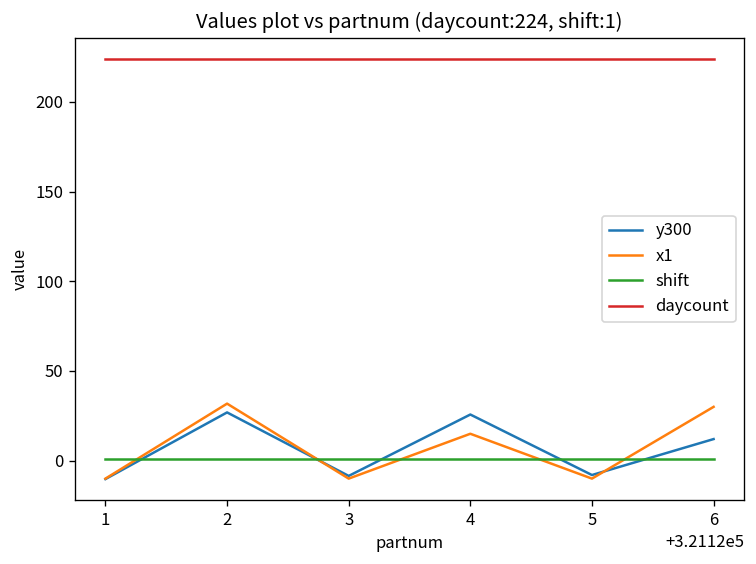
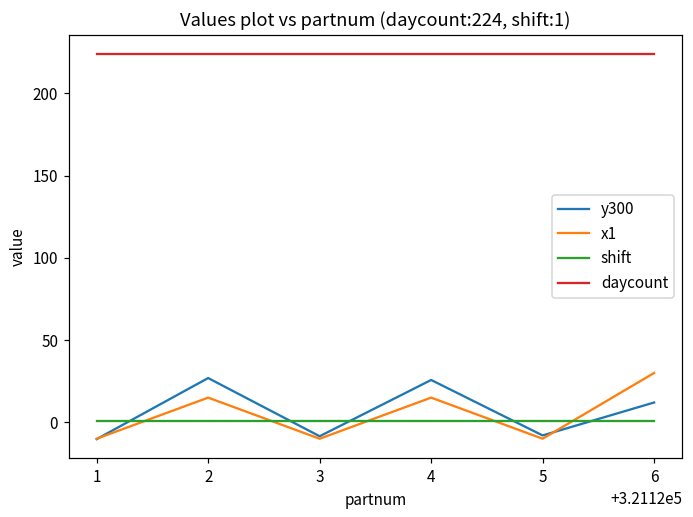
  {
    "y300": {
      "2": 27,
      "4": 26,
      "5": -8,
      "6": 12
    },
    "x1": {
-     "2": 32,
+     "2": 15,
      "4": 15,
      "5": -10,
      "6": 30
    },
    "shift": {
      "1": 1,
      "2": 1,
      "3": 1,
      "4": 1,
      "5": 1,
      "6": 1
    },
    "daycount": {
      "1": 224,
      "2": 224,
      "3": 224,
      "4": 224,
      "5": 224,
      "6": 224
    }
  }
